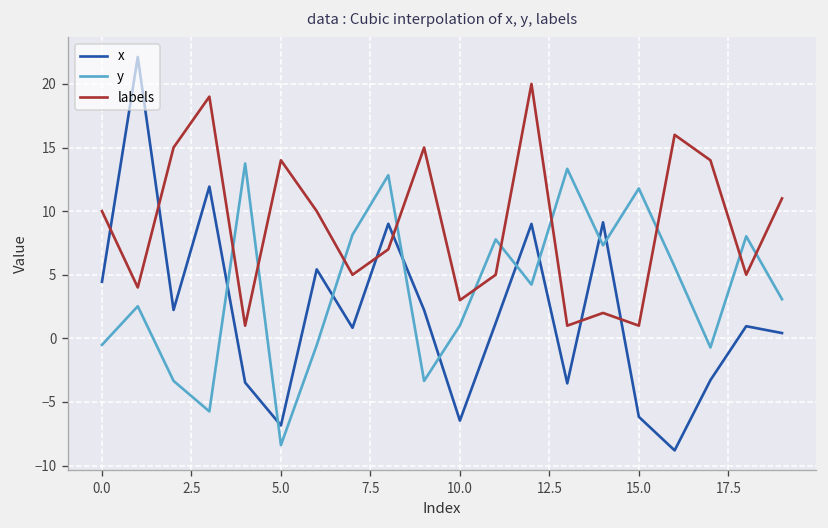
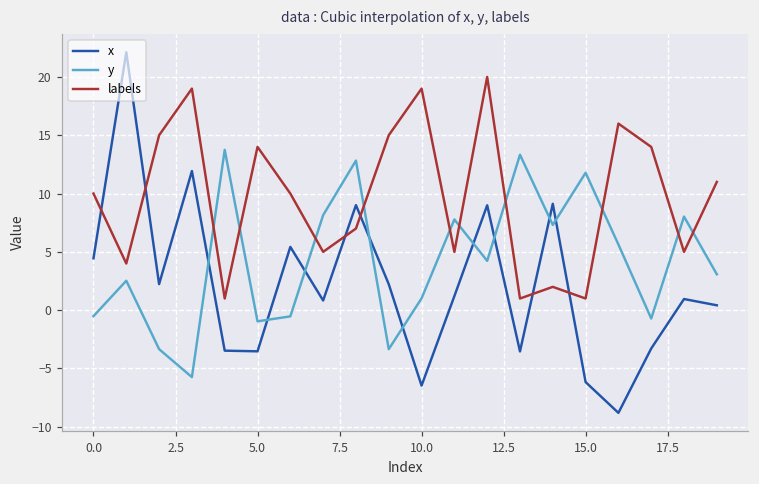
  {
    "x": {
      "0.0": 4.4,
-     "5.0": -6.8,
+     "5.0": -3.5,
      "10.0": -6.5,
      "15.0": -6.2
    },
    "y": {
      "0.0": -0.5,
-     "5.0": -8.4,
+     "5.0": -1.0,
      "10.0": 1.0,
      "15.0": 11.8
    },
    "labels": {
      "0.0": 10,
      "5.0": 14,
-     "10.0": 3,
+     "10.0": 19,
      "15.0": 1
    }
  }
